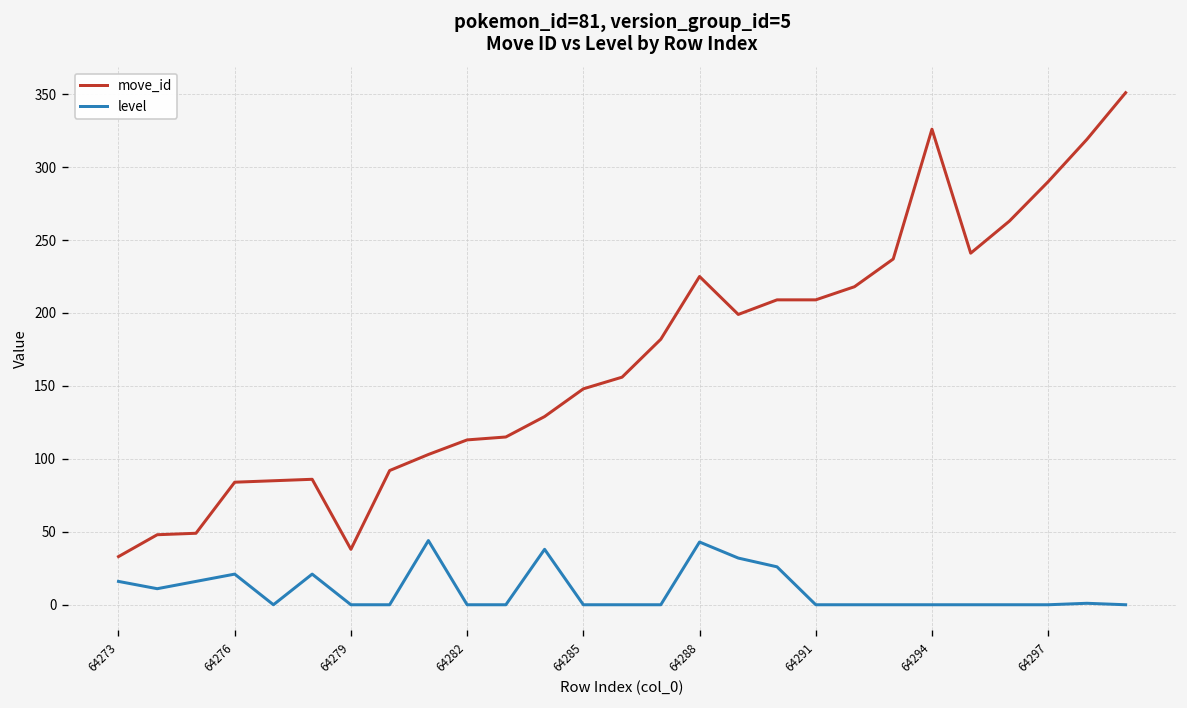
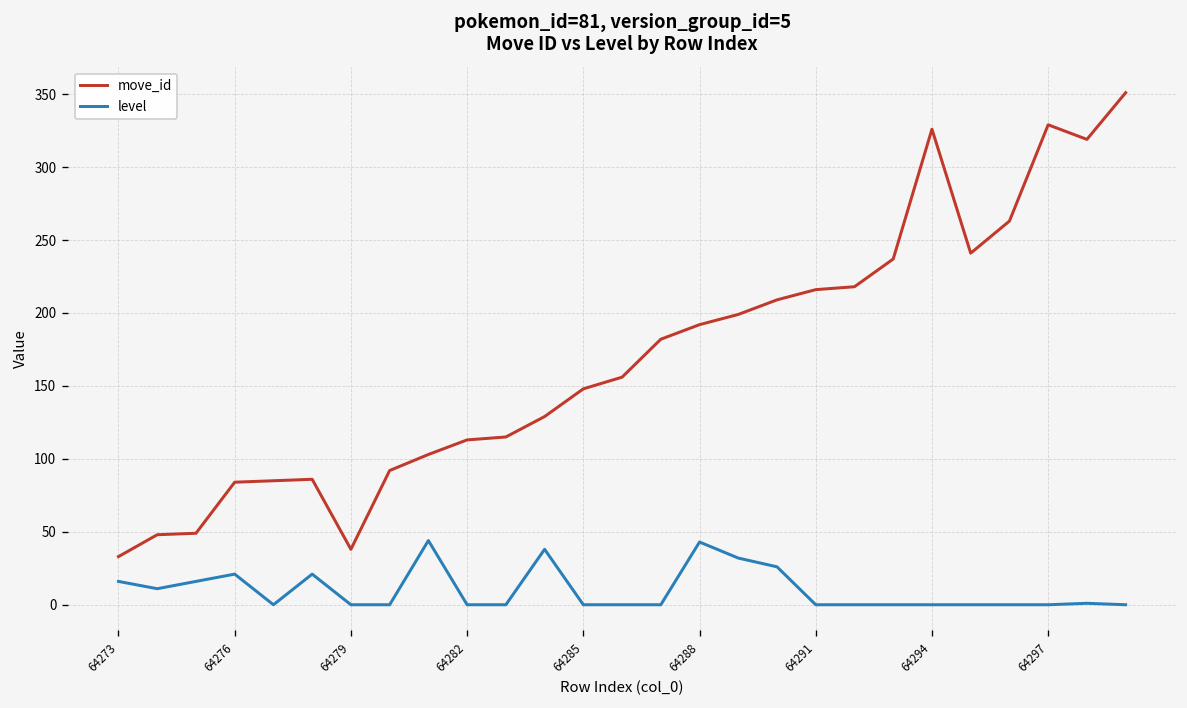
  {
    "move_id": {
      "64273": 33,
      "64276": 84,
      "64279": 38,
      "64282": 113,
      "64285": 148,
-     "64288": 225,
-     "64291": 209,
+     "64288": 192,
+     "64291": 216,
      "64294": 326,
-     "64297": 290
+     "64297": 329
    },
    "level": {
      "64273": 16,
      "64276": 21,
      "64279": 0,
      "64282": 0,
      "64285": 0,
      "64288": 43,
      "64291": 0,
      "64294": 0,
      "64297": 0
    }
  }
